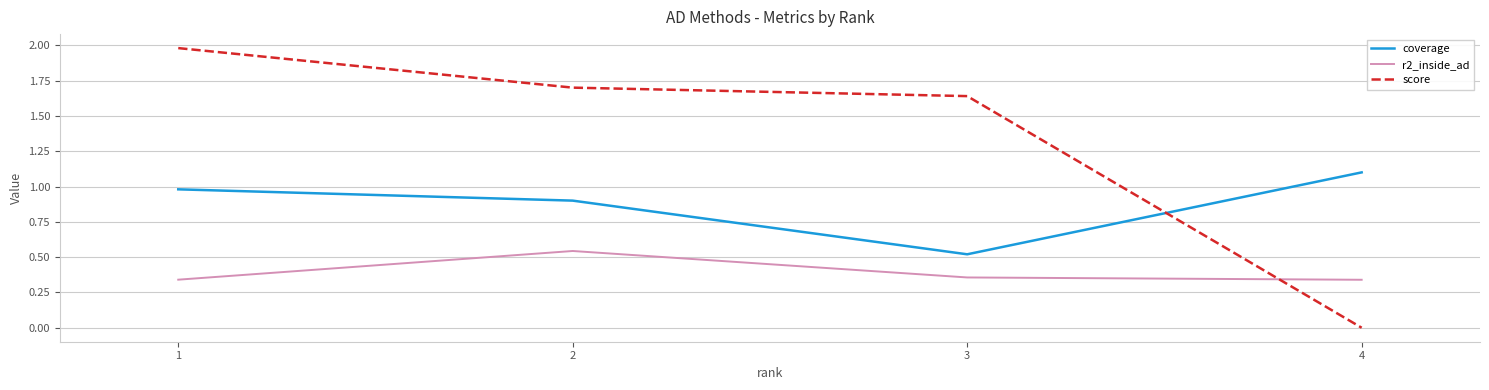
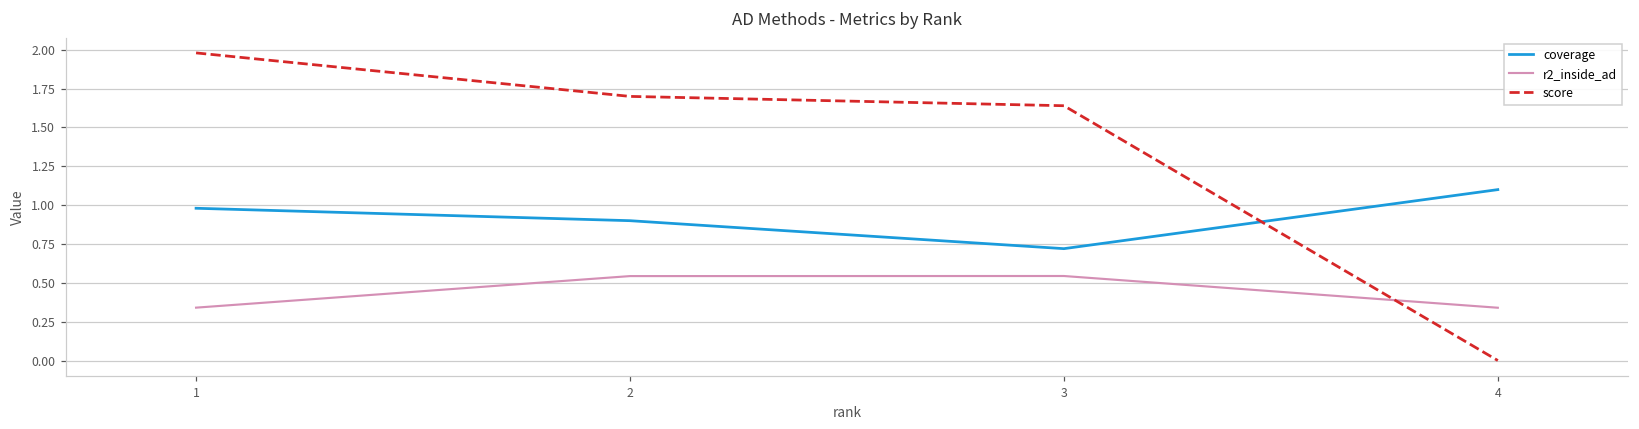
  {
    "coverage": {
      "1": 0.98,
      "2": 0.90,
-     "3": 0.52,
+     "3": 0.72,
      "4": 1.10
    },
    "r2_inside_ad": {
      "1": 0.34,
      "2": 0.54,
-     "3": 0.36,
+     "3": 0.54,
      "4": 0.34
    },
    "score": {
      "1": 1.98,
      "2": 1.70,
      "3": 1.64,
      "4": 0.00
    }
  }
